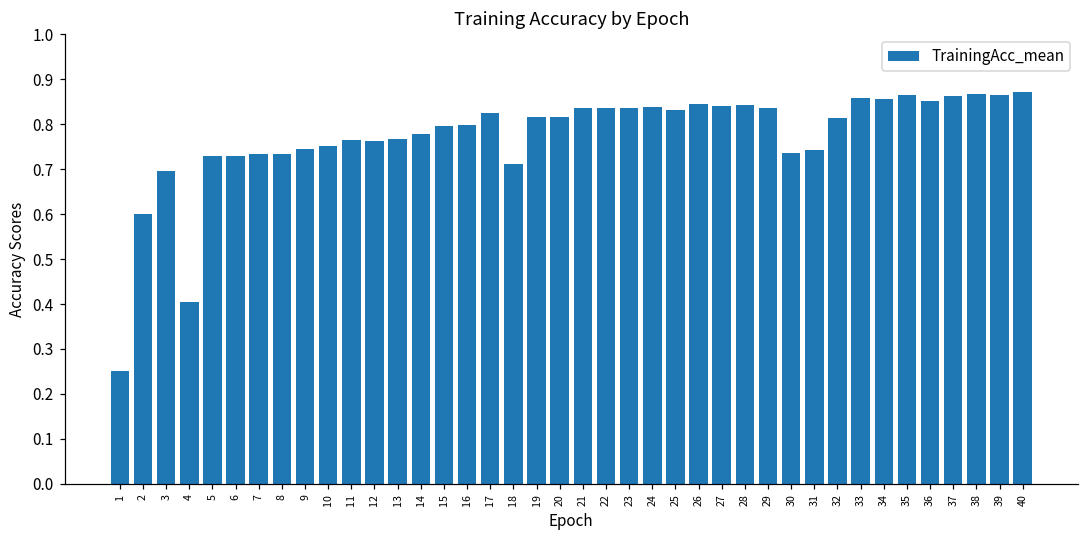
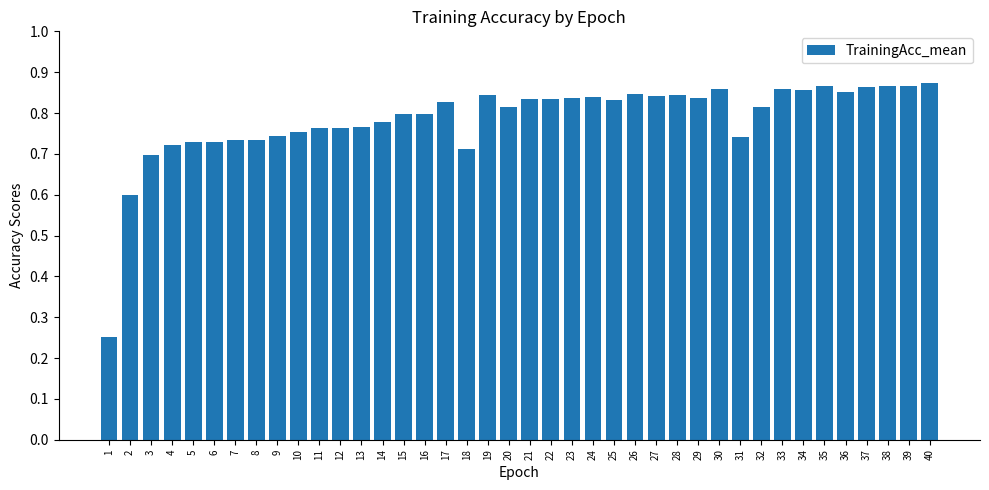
  {
    "1": 0.25,
    "2": 0.60,
    "3": 0.70,
-   "4": 0.40,
+   "4": 0.72,
    "5": 0.73,
    "6": 0.73,
    "7": 0.73,
    "8": 0.73,
    "9": 0.74,
    "10": 0.75,
    "11": 0.76,
    "12": 0.76,
    "13": 0.77,
    "14": 0.78,
    "15": 0.80,
    "16": 0.80,
    "17": 0.83,
    "18": 0.71,
-   "19": 0.82,
+   "19": 0.84,
    "20": 0.82,
    "21": 0.84,
    "22": 0.84,
    "23": 0.84,
    "24": 0.84,
    "25": 0.83,
    "26": 0.85,
    "27": 0.84,
    "28": 0.84,
    "29": 0.84,
-   "30": 0.74,
+   "30": 0.86,
    "31": 0.74,
    "32": 0.81,
    "33": 0.86,
    "34": 0.86,
    "35": 0.87,
    "36": 0.85,
    "37": 0.86,
    "38": 0.87,
    "39": 0.87,
    "40": 0.87
  }
